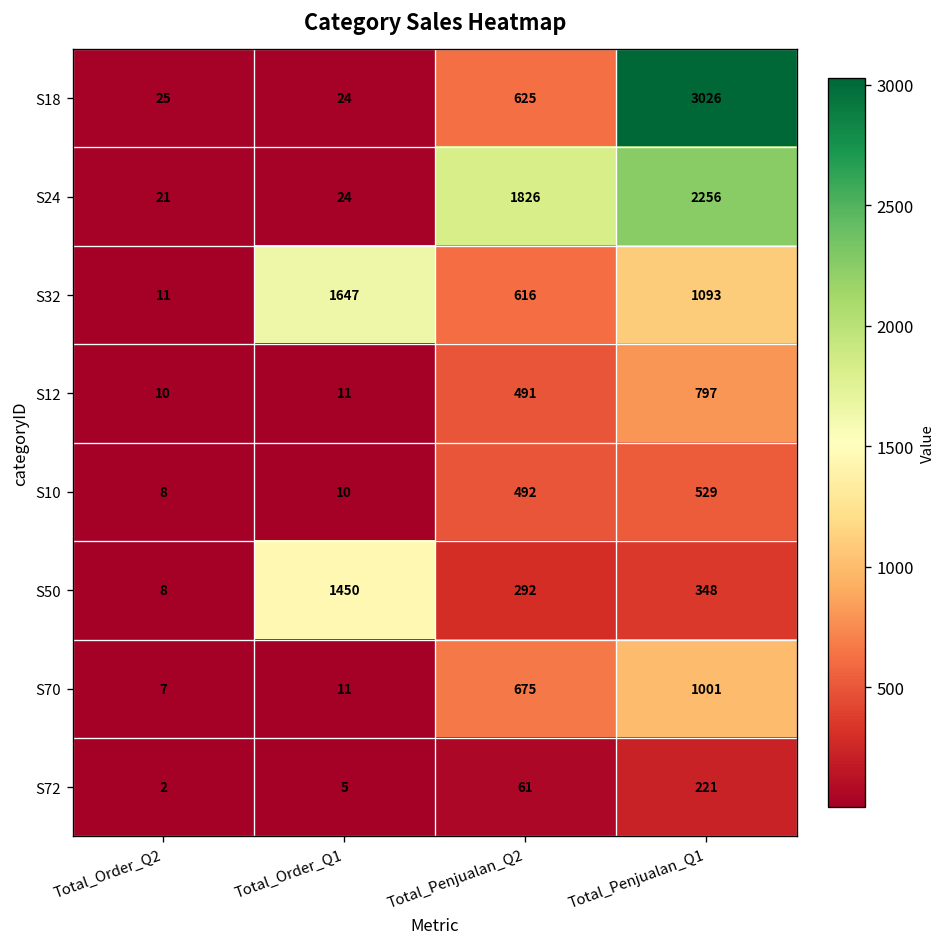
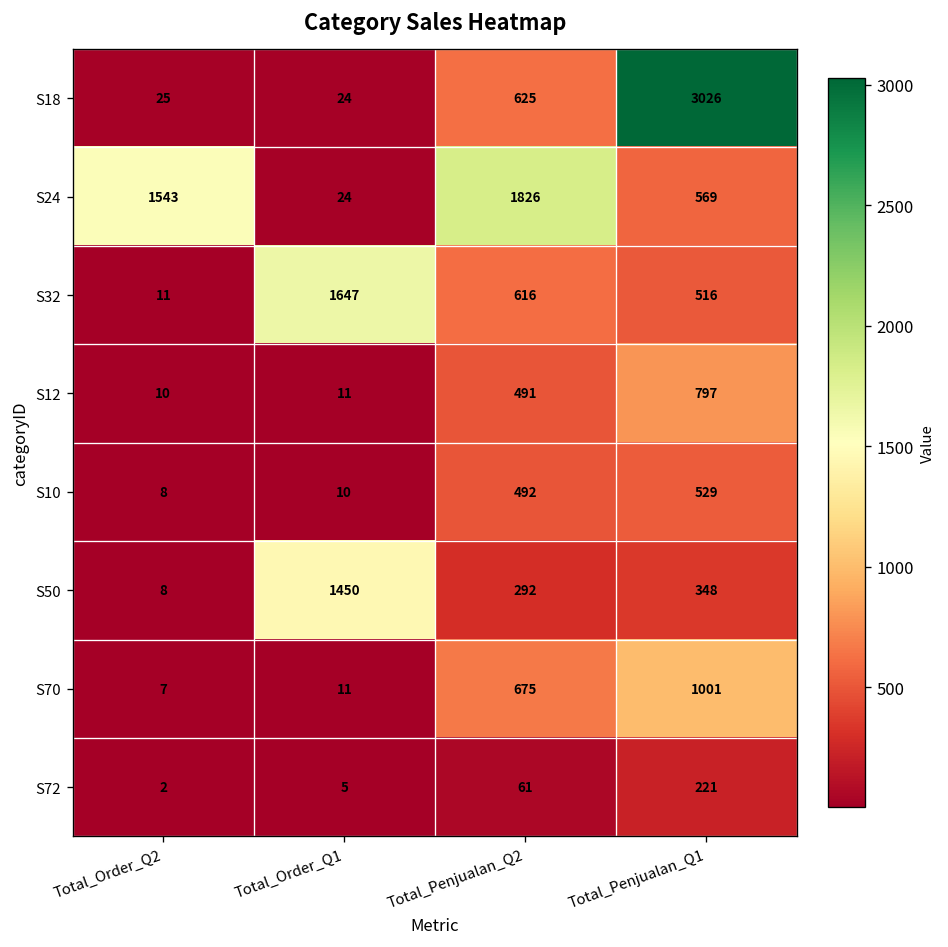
  {
    "S18": {
      "Total_Order_Q2": 25,
      "Total_Order_Q1": 24,
      "Total_Penjualan_Q2": 625,
      "Total_Penjualan_Q1": 3026
    },
    "S24": {
-     "Total_Order_Q2": 21,
+     "Total_Order_Q2": 1543,
      "Total_Order_Q1": 24,
      "Total_Penjualan_Q2": 1826,
-     "Total_Penjualan_Q1": 2256
+     "Total_Penjualan_Q1": 569
    },
    "S32": {
      "Total_Order_Q2": 11,
      "Total_Order_Q1": 1647,
      "Total_Penjualan_Q2": 616,
-     "Total_Penjualan_Q1": 1093
+     "Total_Penjualan_Q1": 516
    },
    "S12": {
      "Total_Order_Q2": 10,
      "Total_Order_Q1": 11,
      "Total_Penjualan_Q2": 491,
      "Total_Penjualan_Q1": 797
    },
    "S10": {
      "Total_Order_Q2": 8,
      "Total_Order_Q1": 10,
      "Total_Penjualan_Q2": 492,
      "Total_Penjualan_Q1": 529
    },
    "S50": {
      "Total_Order_Q2": 8,
      "Total_Order_Q1": 1450,
      "Total_Penjualan_Q2": 292,
      "Total_Penjualan_Q1": 348
    },
    "S70": {
      "Total_Order_Q2": 7,
      "Total_Order_Q1": 11,
      "Total_Penjualan_Q2": 675,
      "Total_Penjualan_Q1": 1001
    },
    "S72": {
      "Total_Order_Q2": 2,
      "Total_Order_Q1": 5,
      "Total_Penjualan_Q2": 61,
      "Total_Penjualan_Q1": 221
    }
  }
